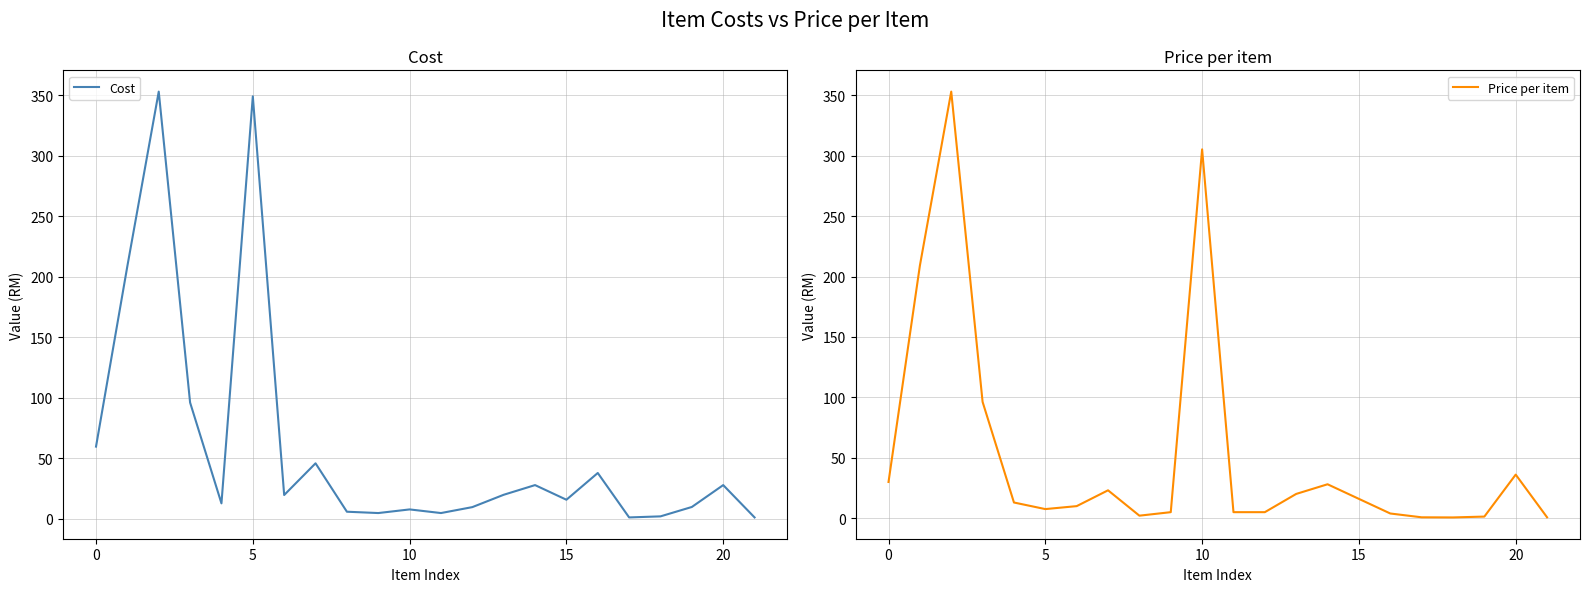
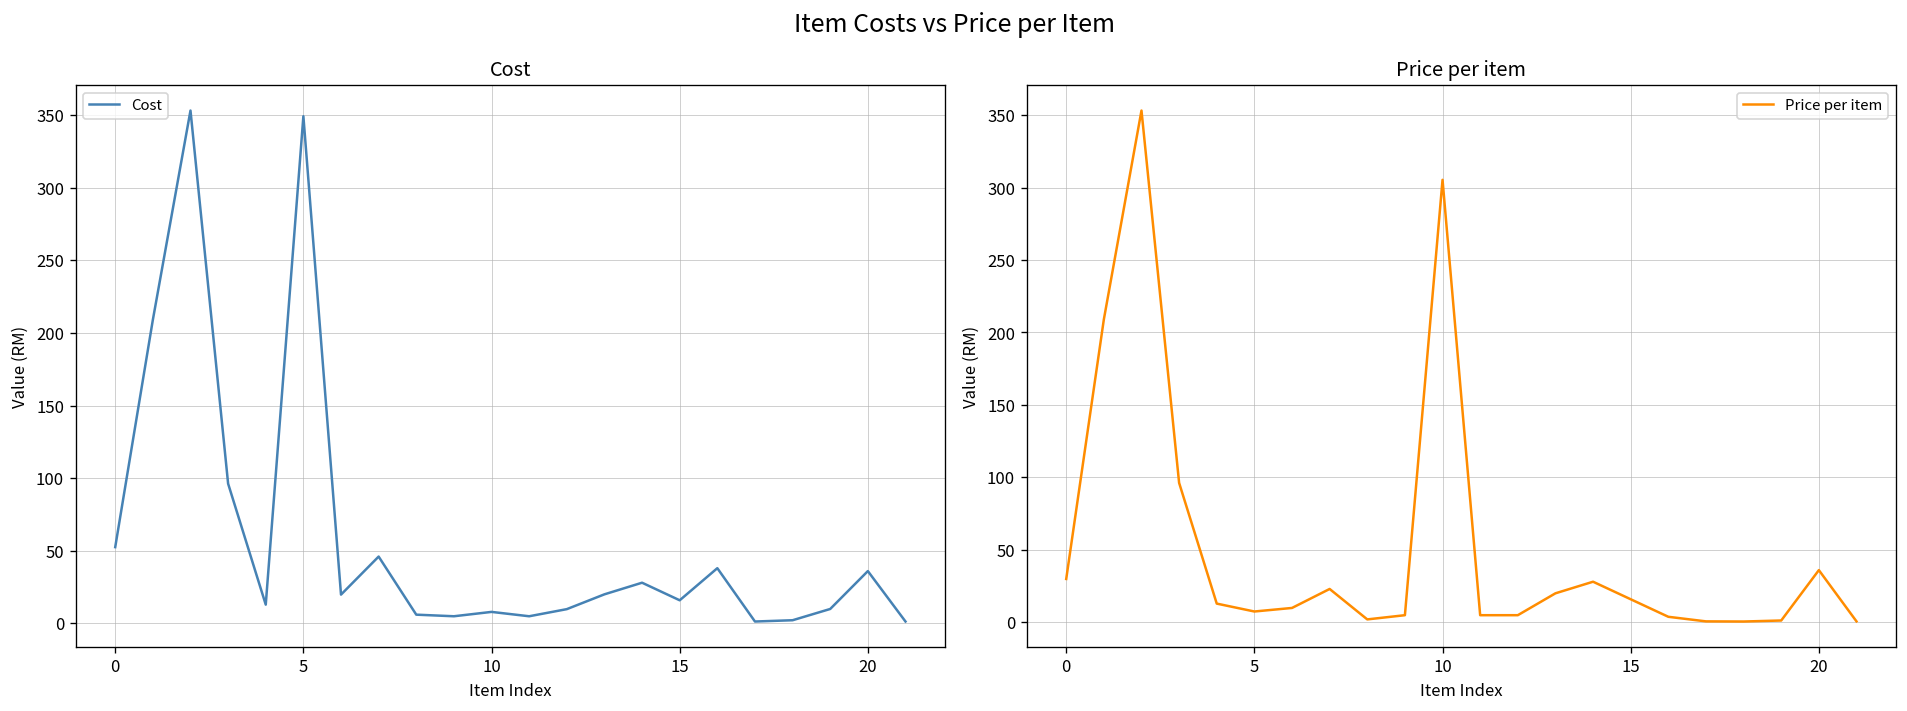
  {
    "Cost": {
-     "0": 60,
+     "0": 53,
      "5": 349,
      "10": 8,
      "15": 16,
-     "20": 28
+     "20": 36
    },
    "Price per item": {
      "0": 30,
      "5": 7,
      "10": 305,
      "15": 16,
      "20": 36
    }
  }
